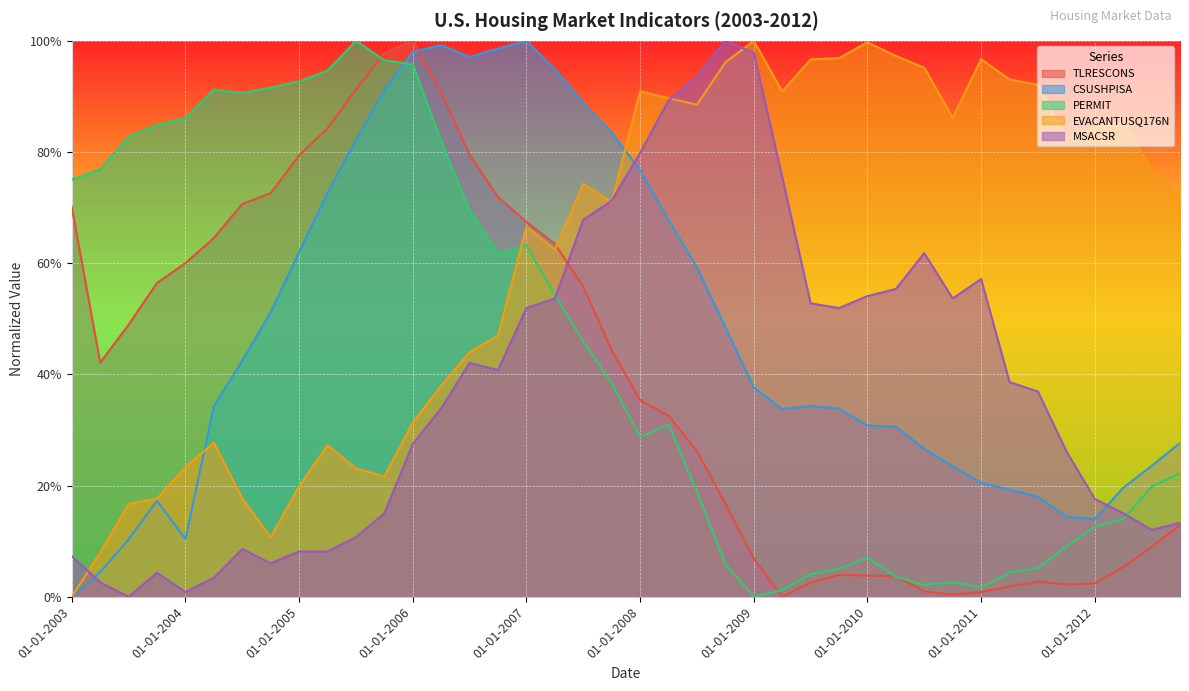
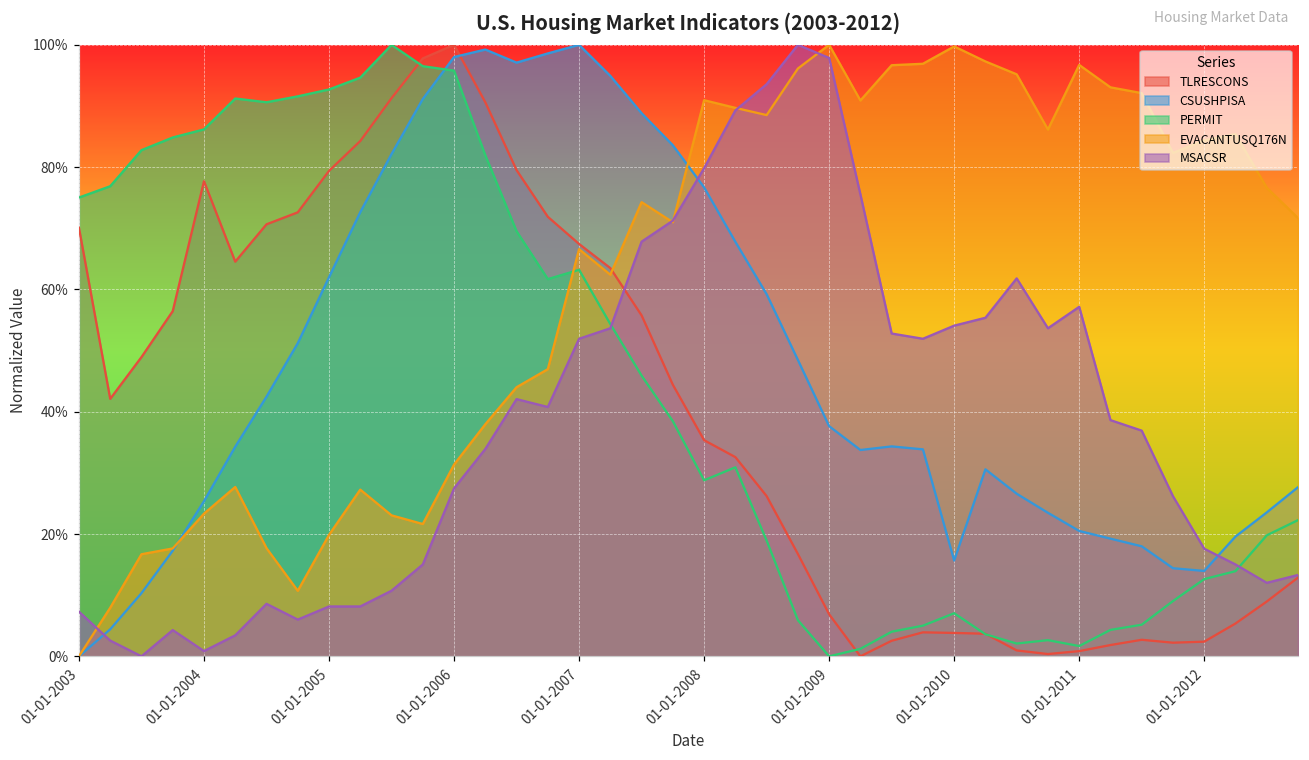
  {
    "TLRESCONS": {
      "01-01-2003": "70%",
-     "01-01-2004": "60%",
+     "01-01-2004": "78%",
      "01-01-2005": "79%",
      "01-01-2006": "100%",
      "01-01-2007": "67%",
      "01-01-2008": "35%",
      "01-01-2009": "7%",
      "01-01-2010": "4%",
      "01-01-2011": "1%",
      "01-01-2012": "2%"
    },
    "CSUSHPISA": {
-     "01-01-2004": "10%",
+     "01-01-2004": "25%",
      "01-01-2005": "62%",
      "01-01-2006": "98%",
      "01-01-2007": "100%",
      "01-01-2008": "77%",
      "01-01-2009": "38%",
-     "01-01-2010": "31%",
+     "01-01-2010": "16%",
      "01-01-2011": "21%",
      "01-01-2012": "14%"
    },
    "PERMIT": {
      "01-01-2003": "75%",
      "01-01-2004": "86%",
      "01-01-2005": "93%",
      "01-01-2006": "96%",
      "01-01-2007": "63%",
      "01-01-2008": "29%",
      "01-01-2009": "0%",
      "01-01-2010": "7%",
      "01-01-2011": "2%",
      "01-01-2012": "13%"
    },
    "EVACANTUSQ176N": {
      "01-01-2004": "23%",
      "01-01-2005": "20%",
      "01-01-2006": "31%",
      "01-01-2007": "67%",
      "01-01-2008": "91%",
      "01-01-2009": "100%",
      "01-01-2010": "100%",
      "01-01-2011": "97%"
    },
    "MSACSR": {
      "01-01-2003": "7%",
      "01-01-2004": "1%",
      "01-01-2005": "8%",
      "01-01-2006": "27%",
      "01-01-2007": "52%",
      "01-01-2008": "80%",
      "01-01-2009": "98%",
      "01-01-2010": "54%",
      "01-01-2011": "57%",
      "01-01-2012": "18%"
    }
  }
